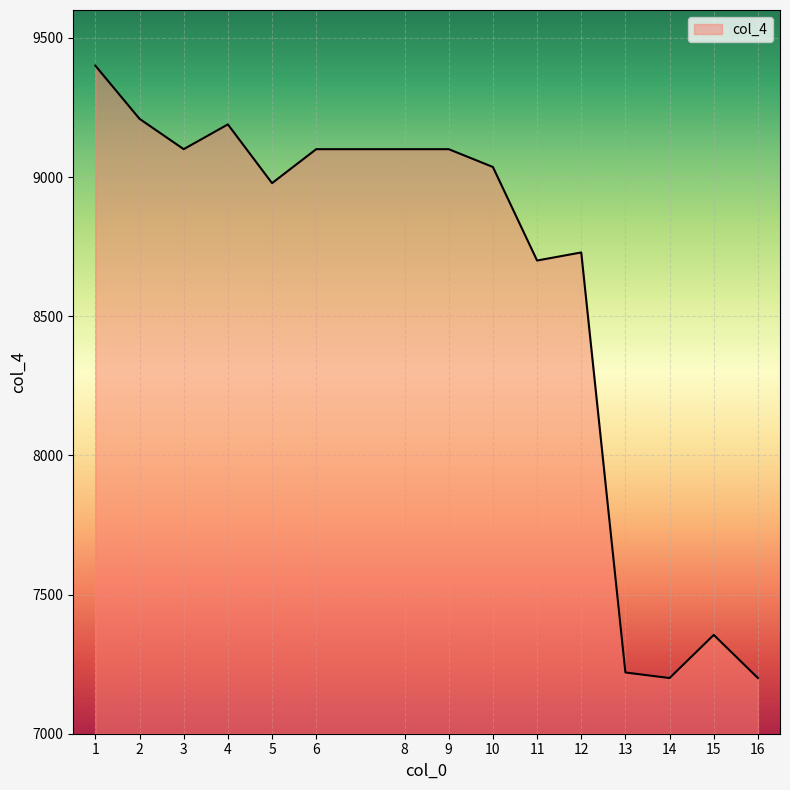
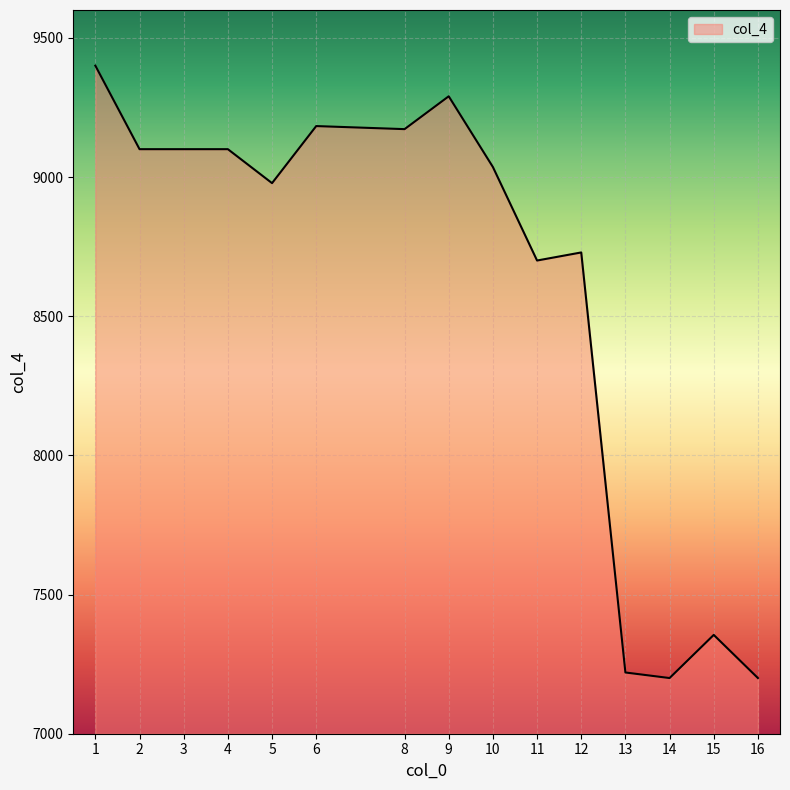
  {
    "1": 9400,
-   "2": 9210,
+   "2": 9100,
    "3": 9100,
-   "4": 9190,
+   "4": 9100,
    "5": 8980,
-   "6": 9100,
-   "8": 9100,
-   "9": 9100,
+   "6": 9180,
+   "8": 9170,
+   "9": 9290,
    "10": 9040,
    "11": 8700,
    "12": 8730,
    "13": 7220,
    "14": 7200,
    "15": 7360,
    "16": 7200
  }
